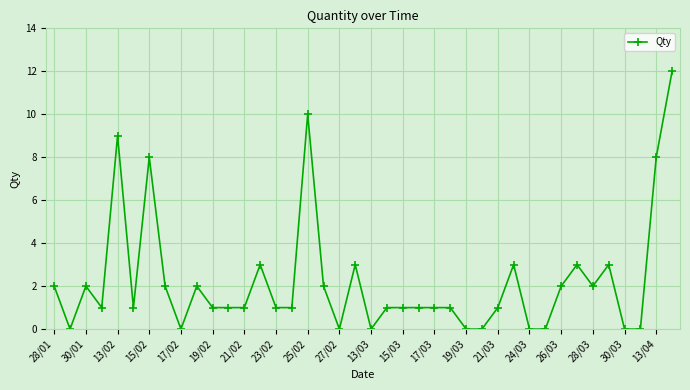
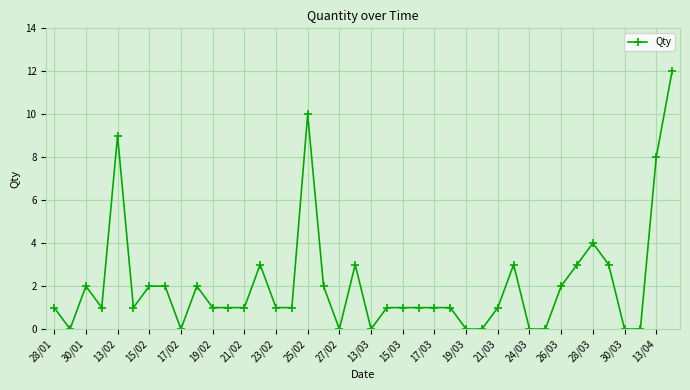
  {
-   "28/01": 2,
+   "28/01": 1,
    "30/01": 2,
    "13/02": 9,
-   "15/02": 8,
+   "15/02": 2,
    "17/02": 0,
    "19/02": 1,
    "21/02": 1,
    "23/02": 1,
    "25/02": 10,
    "27/02": 0,
    "13/03": 0,
    "15/03": 1,
    "17/03": 1,
    "19/03": 0,
    "21/03": 1,
    "24/03": 0,
    "26/03": 2,
-   "28/03": 2,
+   "28/03": 4,
    "30/03": 0,
    "13/04": 8
  }
